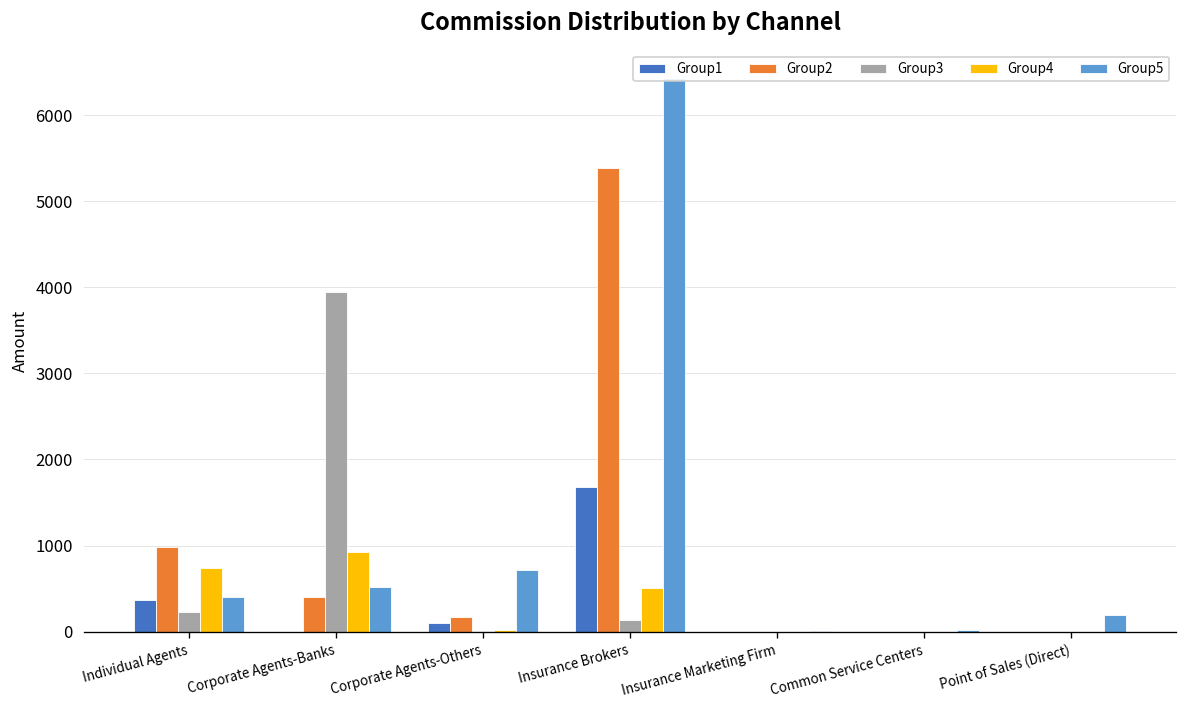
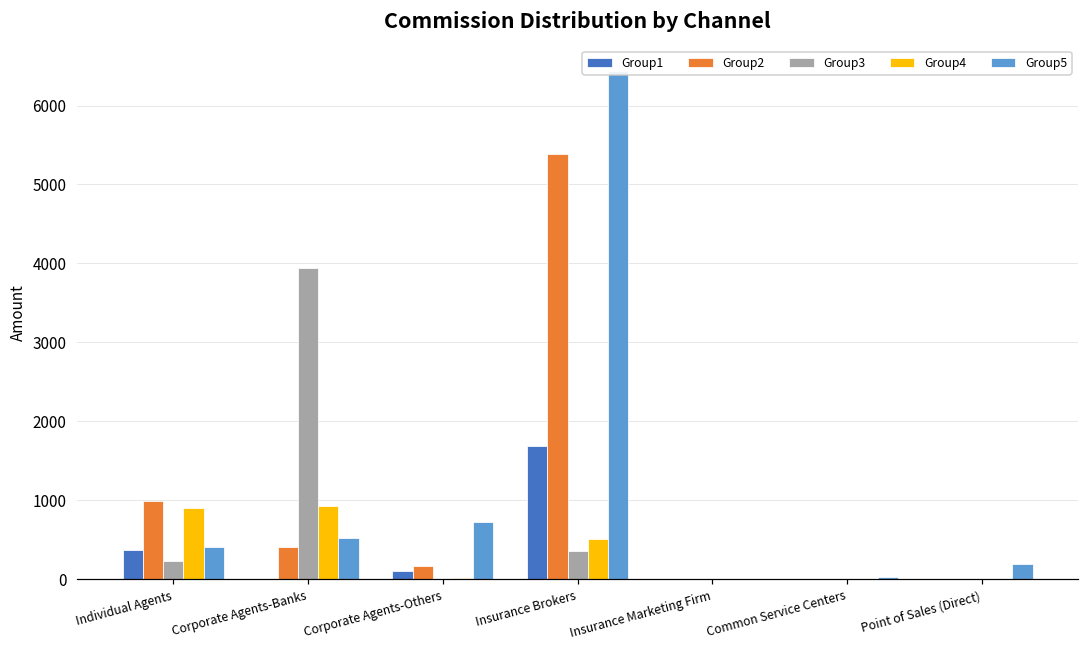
  {
    "Group2": {
      "Individual Agents": 1000,
      "Corporate Agents-Banks": 400,
      "Corporate Agents-Others": 200,
      "Insurance Brokers": 5400,
      "Common Service Centers": 0,
      "Point of Sales (Direct)": 0
    },
    "Group3": {
      "Individual Agents": 200,
      "Corporate Agents-Banks": 3900,
-     "Insurance Brokers": 100,
+     "Insurance Brokers": 400,
      "Insurance Marketing Firm": 0,
      "Common Service Centers": 0,
      "Point of Sales (Direct)": 0
    },
    "Group4": {
-     "Individual Agents": 700,
+     "Individual Agents": 900,
      "Corporate Agents-Banks": 900,
      "Insurance Brokers": 500,
      "Insurance Marketing Firm": 0,
      "Common Service Centers": 0,
      "Point of Sales (Direct)": 0
    }
  }
